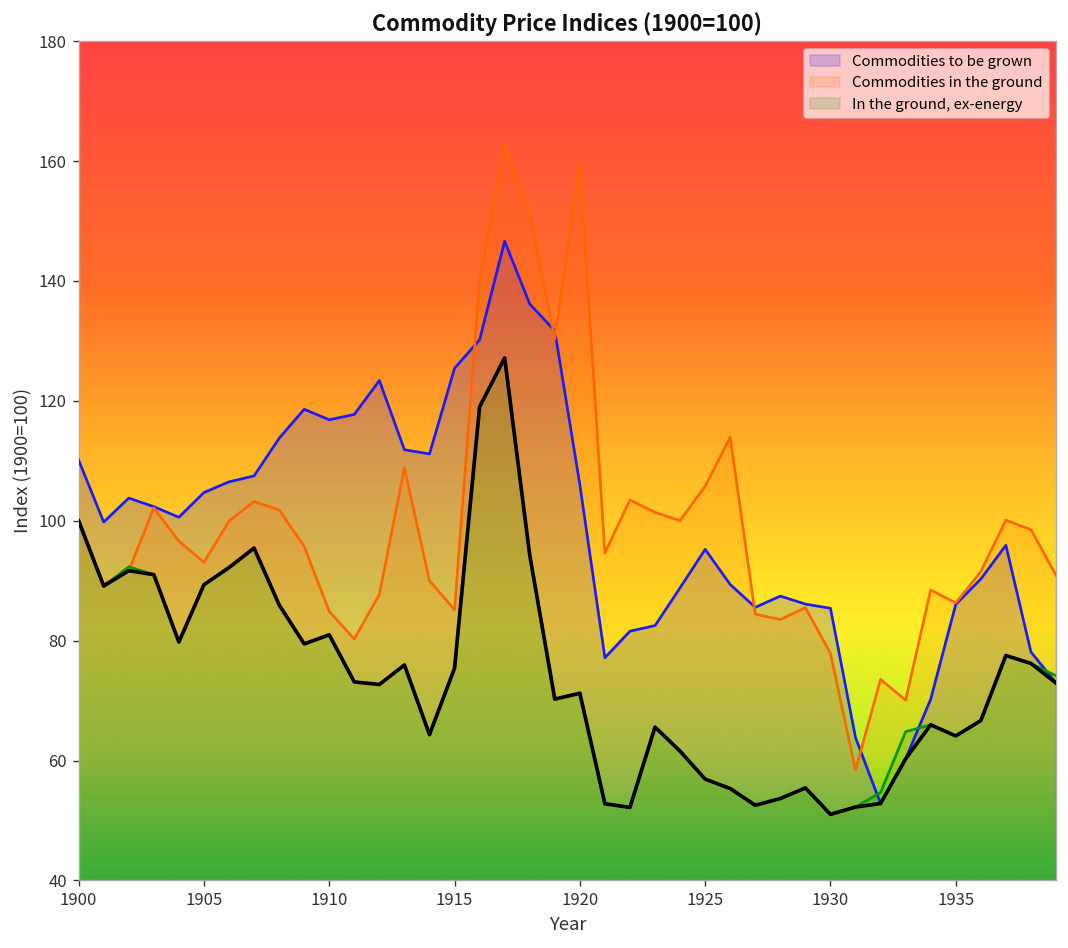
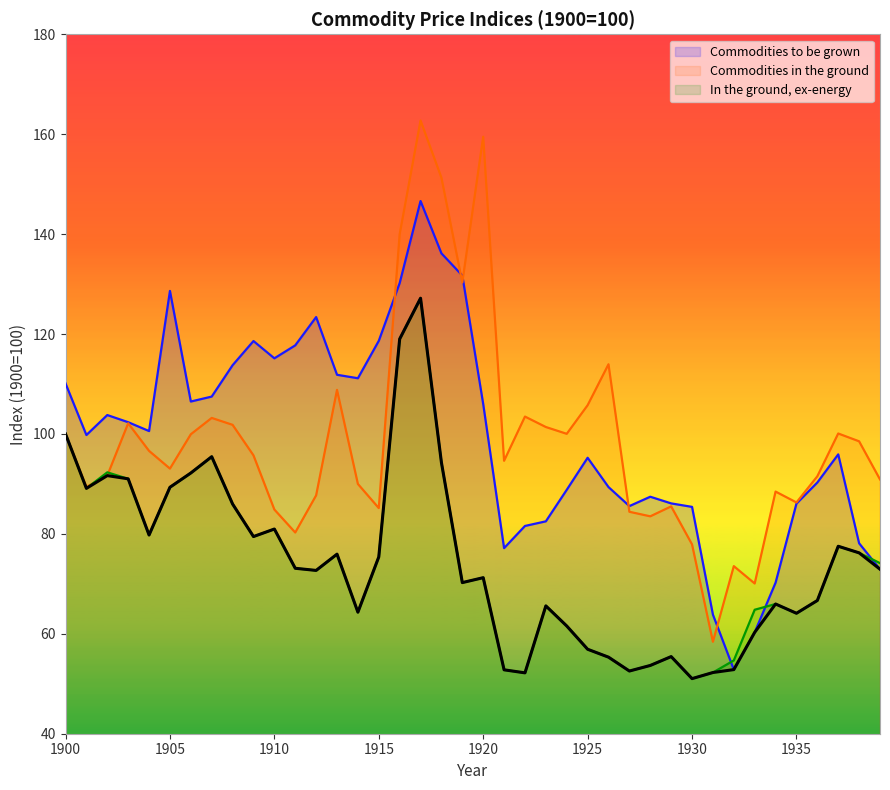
  {
    "Commodities to be grown": {
      "1900": 110,
-     "1905": 105,
-     "1910": 117,
-     "1915": 125,
+     "1905": 129,
+     "1910": 115,
+     "1915": 119,
      "1920": 106,
      "1925": 95,
      "1930": 85
    }
  }
